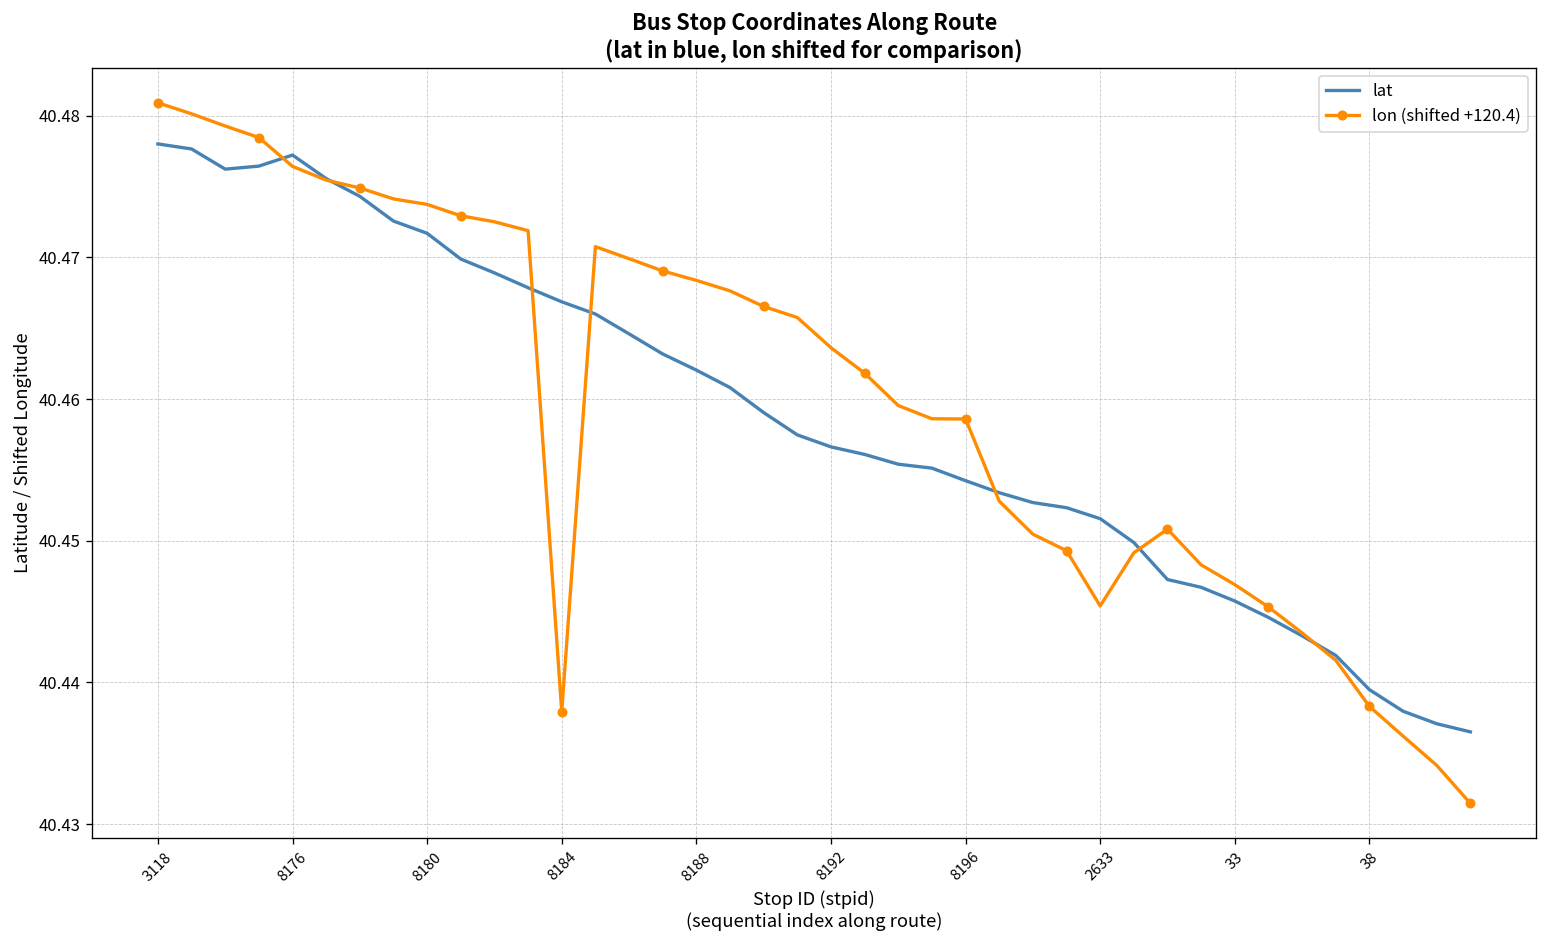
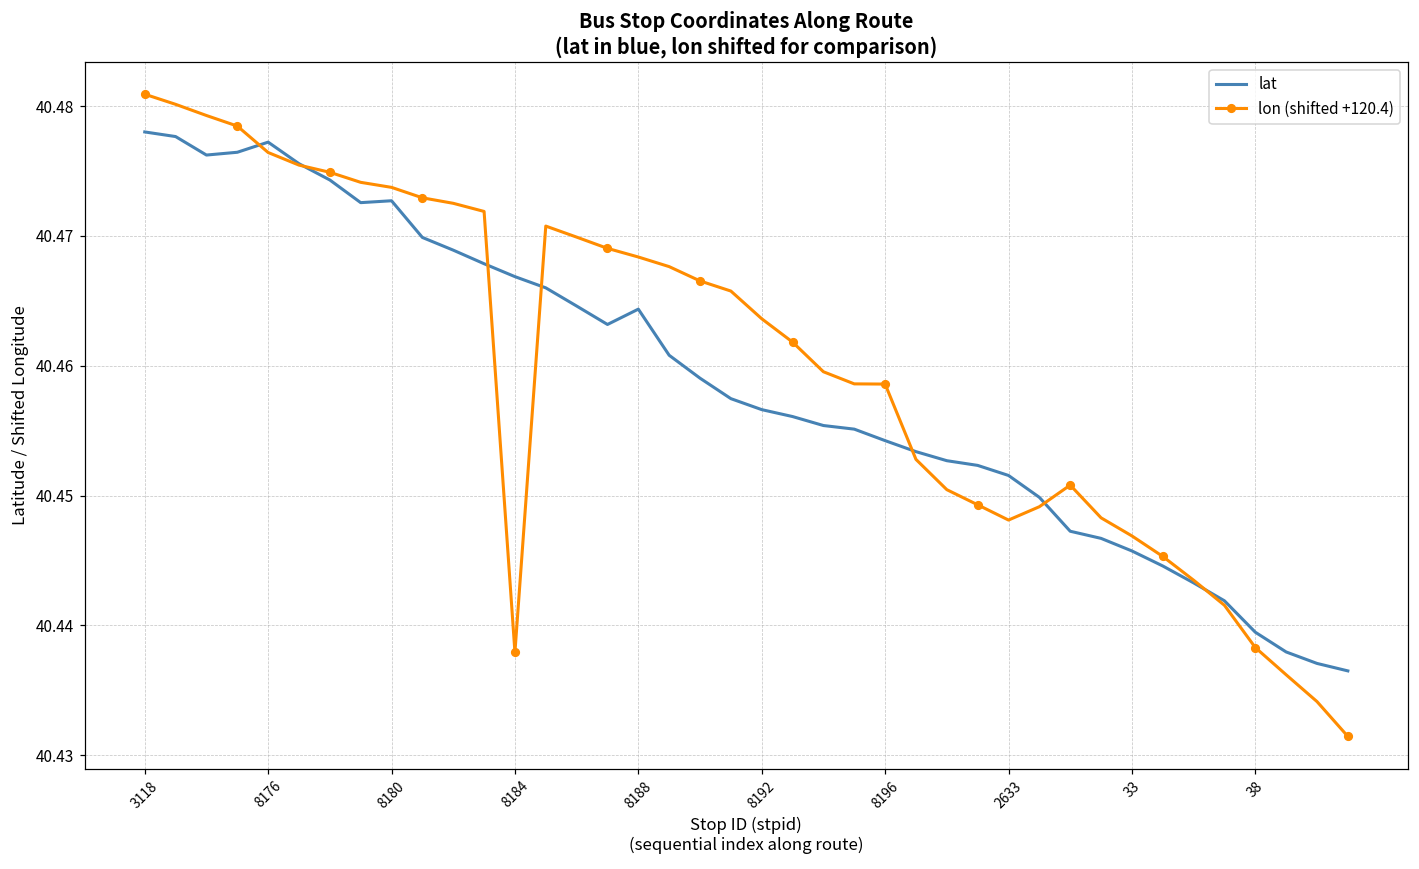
  {
    "lat": {
      "3118": 40.4780,
      "8176": 40.4772,
-     "8180": 40.4717,
+     "8180": 40.4727,
      "8184": 40.4669,
-     "8188": 40.4620,
+     "8188": 40.4644,
      "8192": 40.4566,
      "8196": 40.4542,
      "2633": 40.4516
    },
    "lon (shifted +120.4)": {
      "3118": 40.4809,
      "8176": 40.4764,
      "8180": 40.4737,
      "8184": 40.4379,
      "8188": 40.4684,
      "8192": 40.4636,
      "8196": 40.4586,
-     "2633": 40.4454
+     "2633": 40.4481
    }
  }
